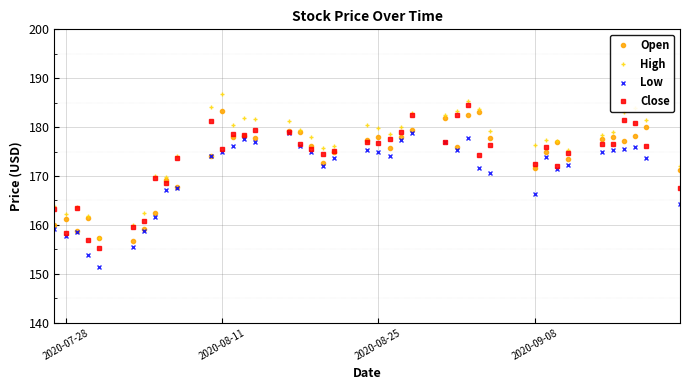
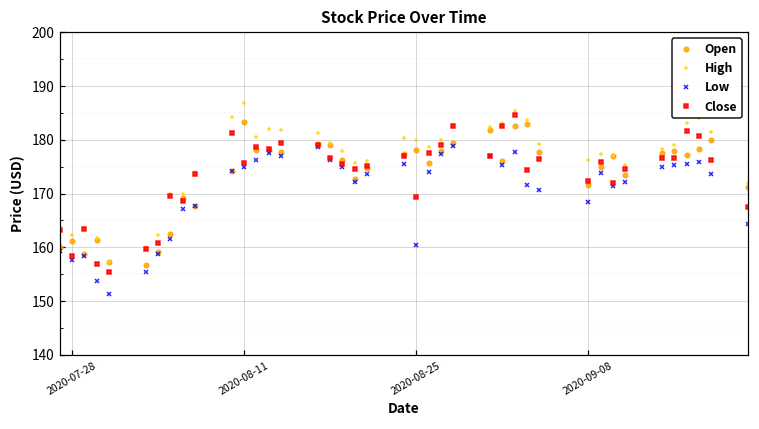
  {
    "Low": {
      "2020-07-28": 158,
      "2020-08-11": 175,
-     "2020-08-25": 175,
-     "2020-09-08": 166
+     "2020-08-25": 160,
+     "2020-09-08": 169
    },
    "Close": {
      "2020-07-28": 158,
      "2020-08-11": 176,
-     "2020-08-25": 177,
+     "2020-08-25": 169,
      "2020-09-08": 172
    }
  }
